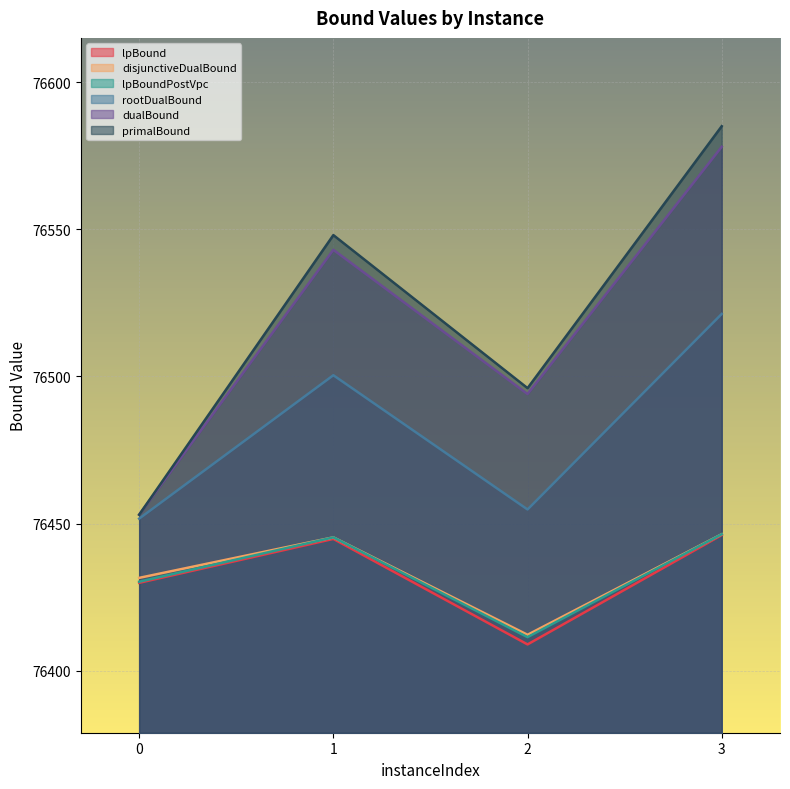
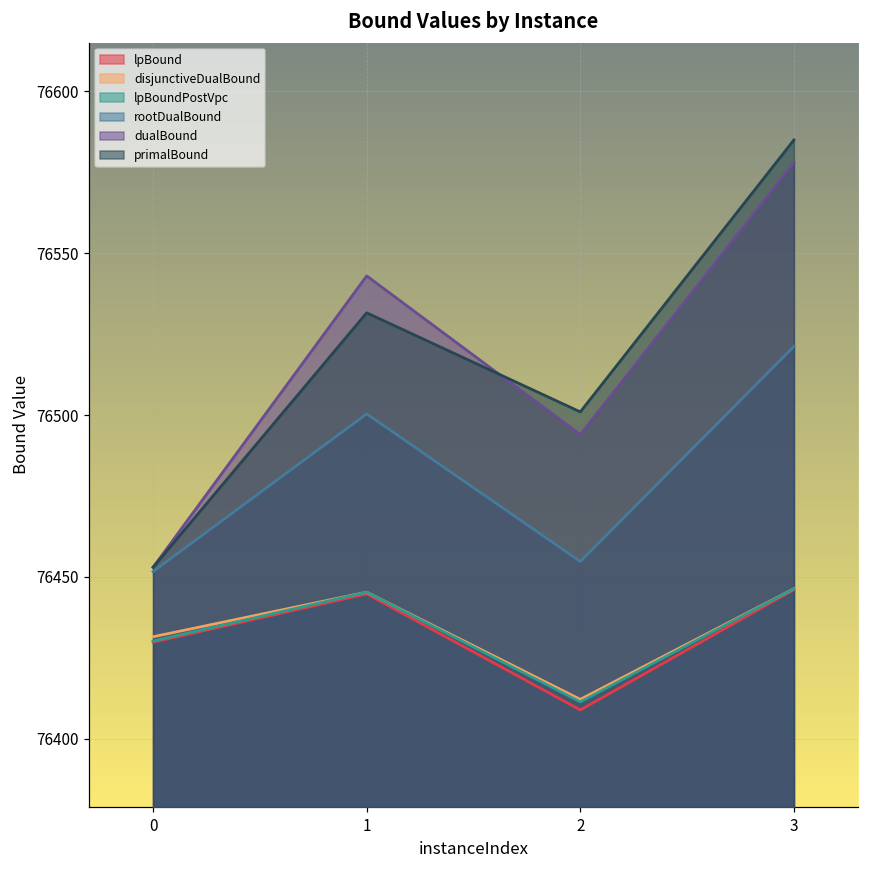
  {
    "lpBound": {
      "2": 76409
    },
    "disjunctiveDualBound": {
      "0": 76432
    },
    "primalBound": {
-     "1": 76548,
-     "2": 76496,
+     "1": 76532,
+     "2": 76501,
      "3": 76585
    }
  }
